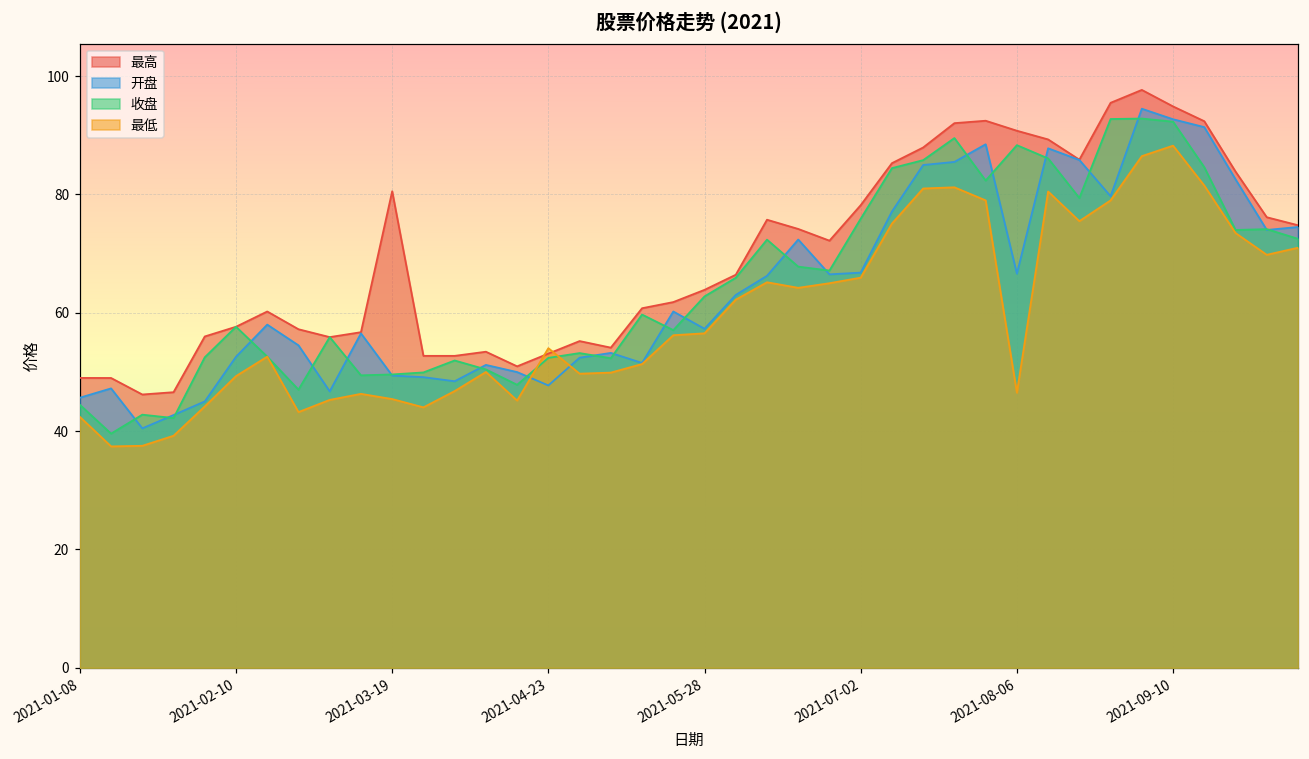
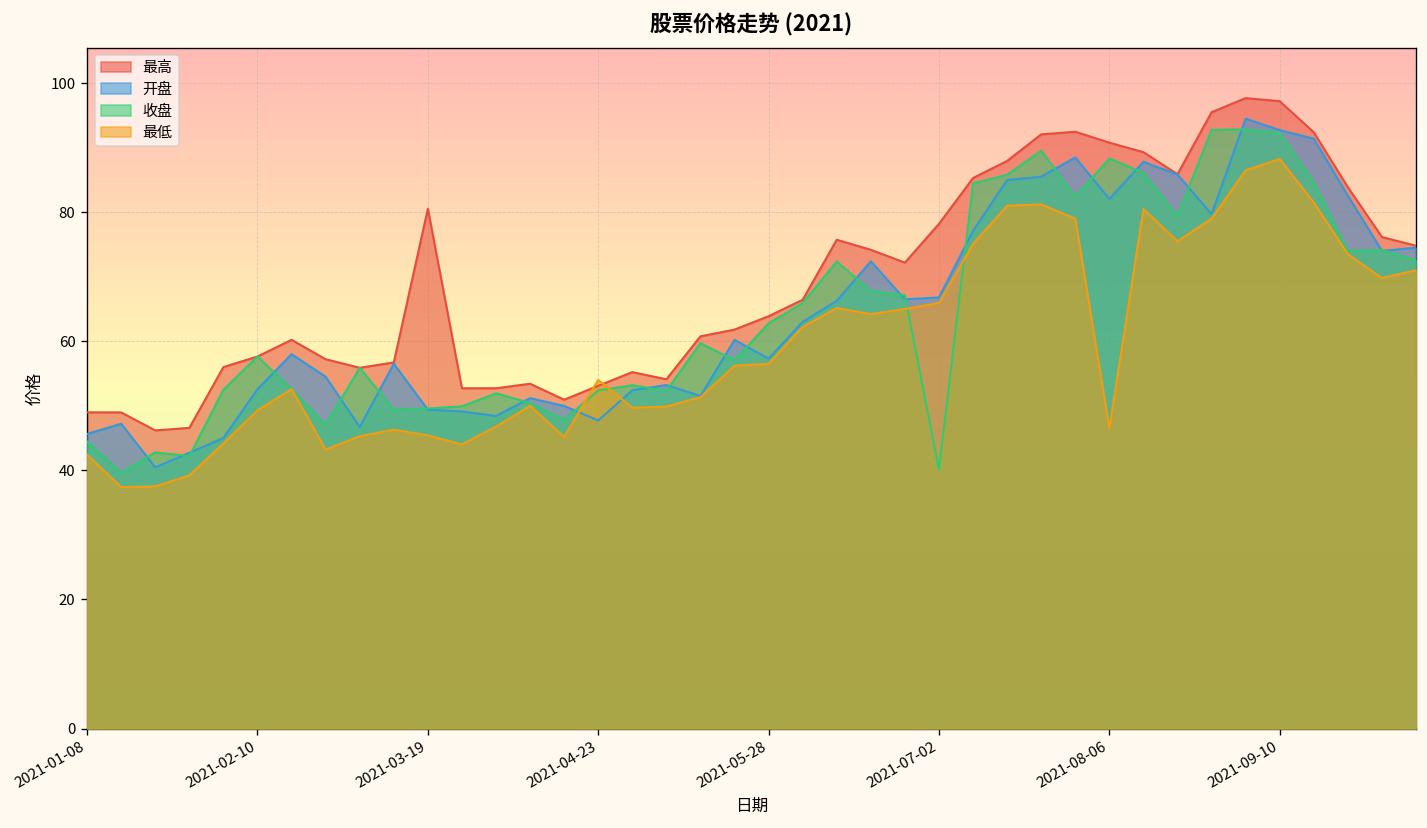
  {
    "最高": {
      "2021-01-08": 49,
      "2021-03-19": 81,
      "2021-04-23": 53,
      "2021-05-28": 64,
      "2021-07-02": 78,
      "2021-08-06": 91,
-     "2021-09-10": 95
+     "2021-09-10": 97
    },
    "开盘": {
      "2021-01-08": 46,
      "2021-02-10": 53,
      "2021-04-23": 48,
      "2021-05-28": 57,
      "2021-07-02": 67,
-     "2021-08-06": 67
+     "2021-08-06": 82
    },
    "收盘": {
      "2021-01-08": 44,
      "2021-04-23": 52,
      "2021-05-28": 63,
-     "2021-07-02": 76,
+     "2021-07-02": 40,
      "2021-08-06": 88
    },
    "最低": {
      "2021-01-08": 42,
      "2021-02-10": 49,
      "2021-03-19": 45,
      "2021-04-23": 54,
      "2021-05-28": 57,
      "2021-07-02": 66,
      "2021-08-06": 47,
      "2021-09-10": 88
    }
  }
